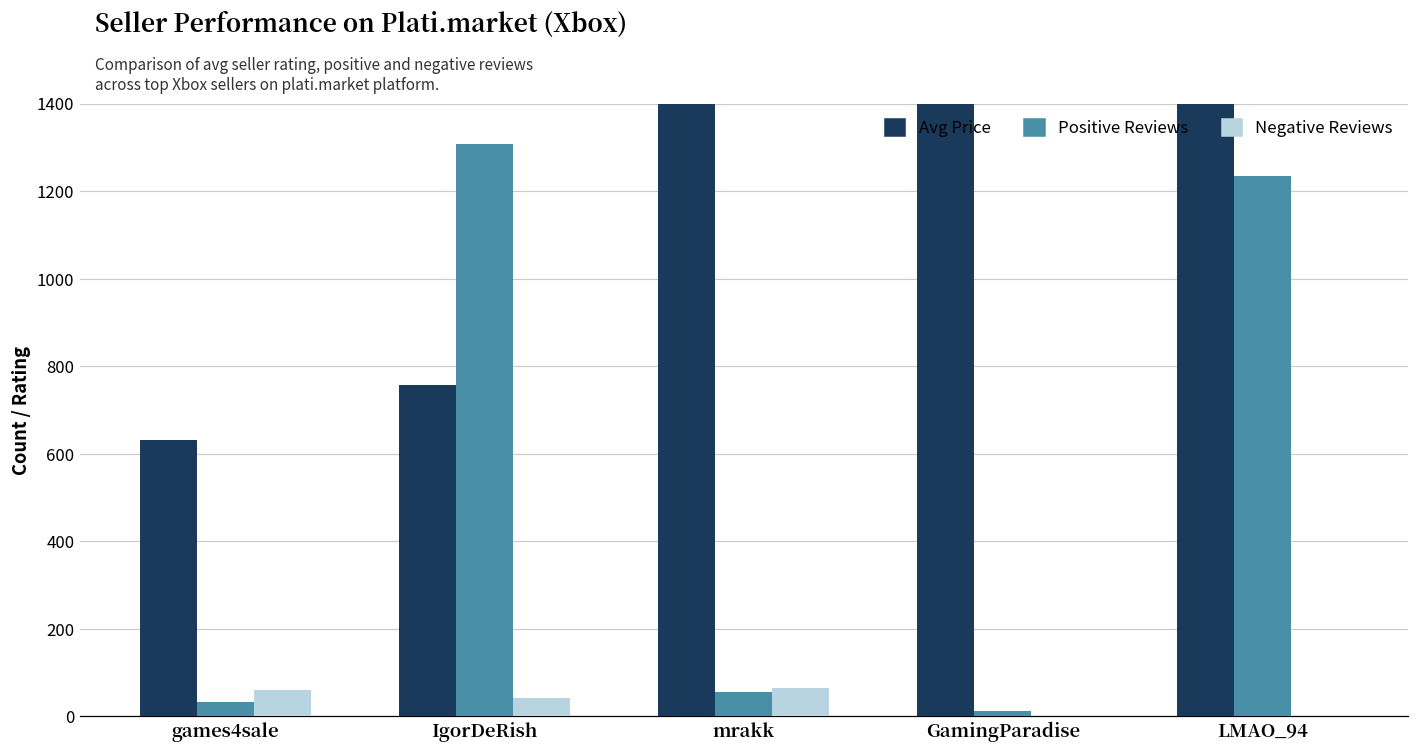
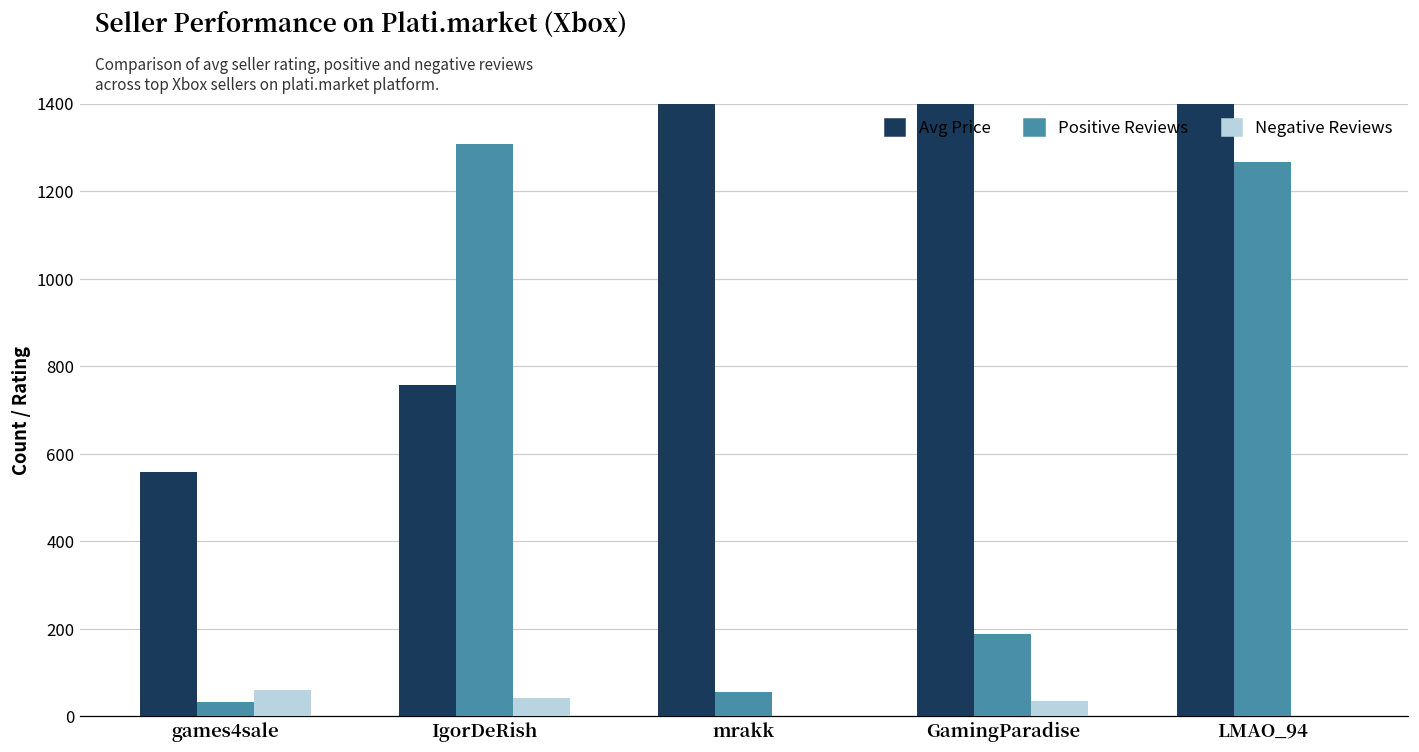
  {
    "Avg Price": {
-     "games4sale": 630,
+     "games4sale": 560,
      "IgorDeRish": 760
    },
    "Positive Reviews": {
      "games4sale": 30,
      "IgorDeRish": 1310,
      "mrakk": 60,
-     "GamingParadise": 10,
-     "LMAO_94": 1230
+     "GamingParadise": 190,
+     "LMAO_94": 1270
    },
    "Negative Reviews": {
      "games4sale": 60,
      "IgorDeRish": 40,
-     "mrakk": 70,
-     "GamingParadise": 0,
+     "mrakk": 0,
+     "GamingParadise": 40,
      "LMAO_94": 0
    }
  }
